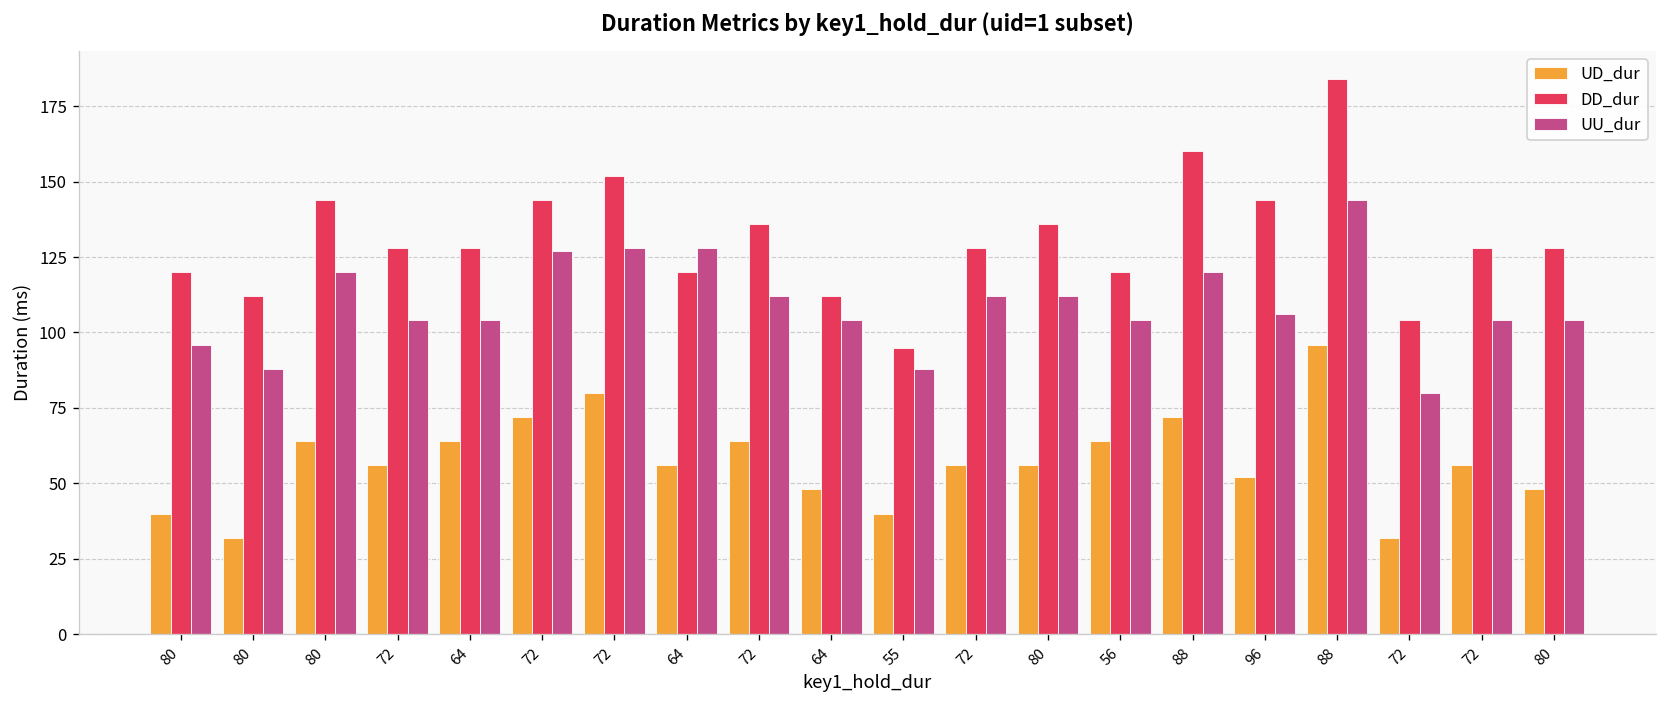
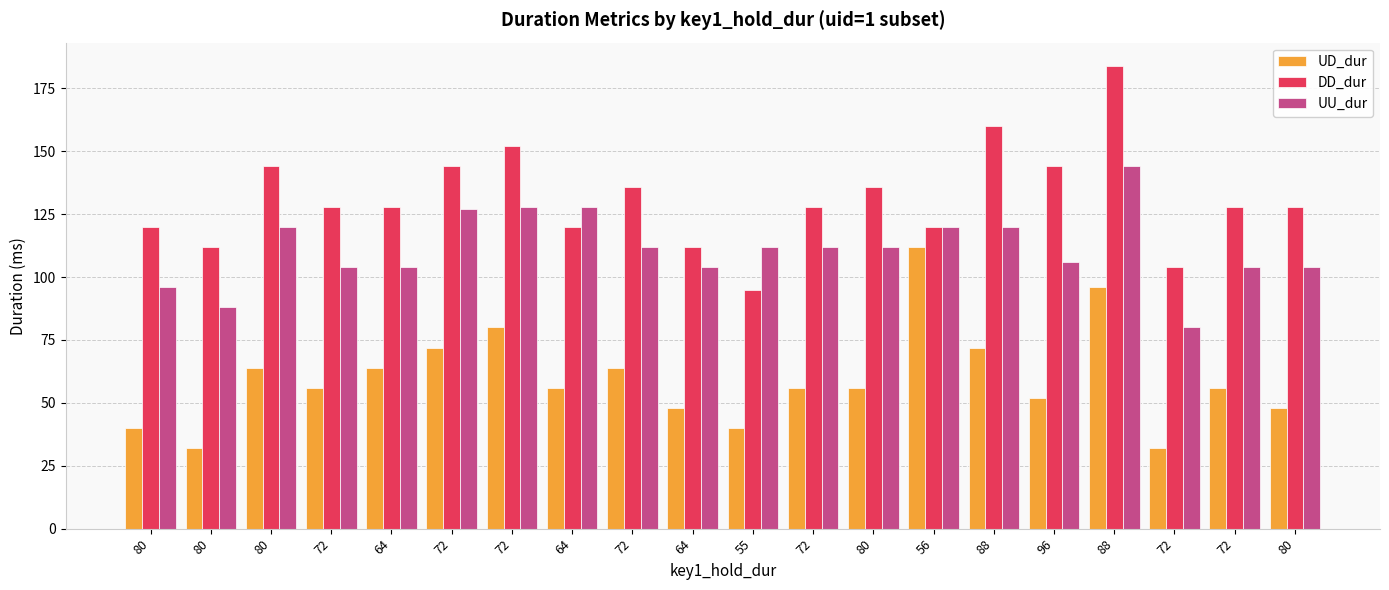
  {
    "UD_dur": {
      "55": 40,
-     "56": 64,
+     "56": 112,
      "96": 52
    },
    "DD_dur": {
      "55": 95,
      "56": 120,
      "96": 144
    },
    "UU_dur": {
-     "55": 88,
-     "56": 104,
+     "55": 112,
+     "56": 120,
      "96": 106
    }
  }
